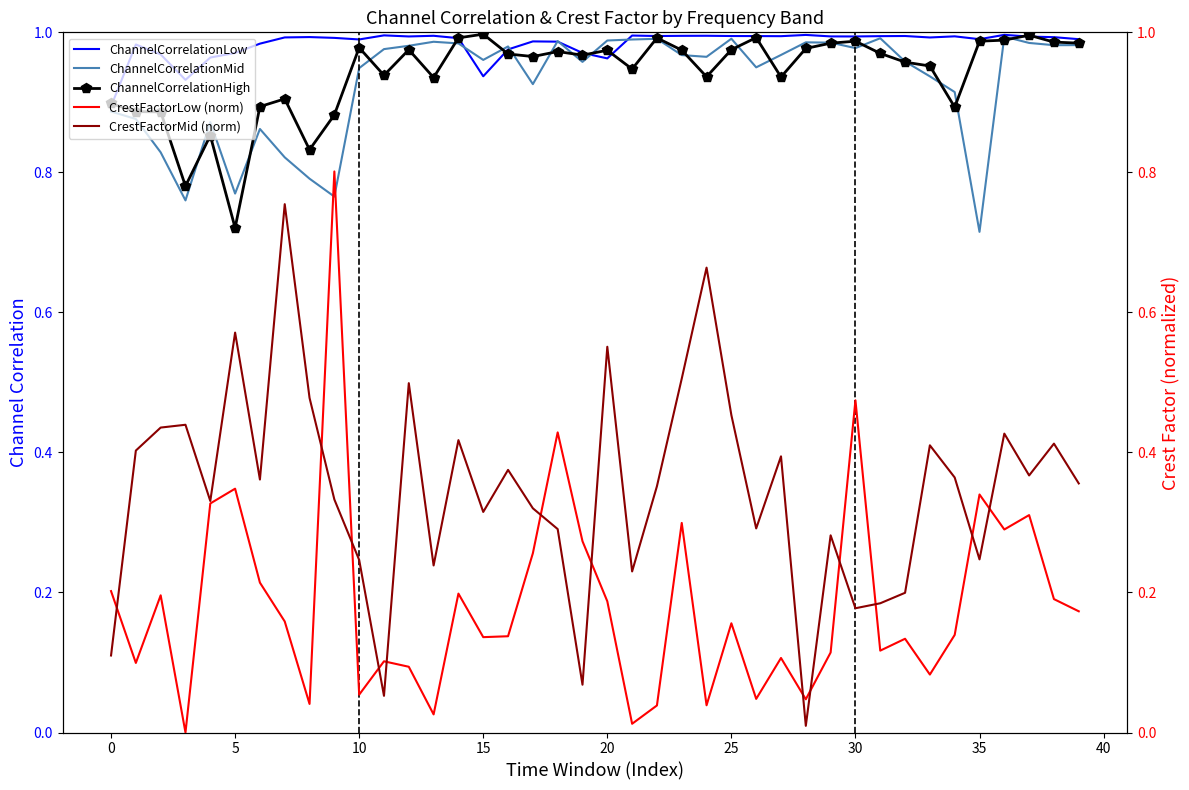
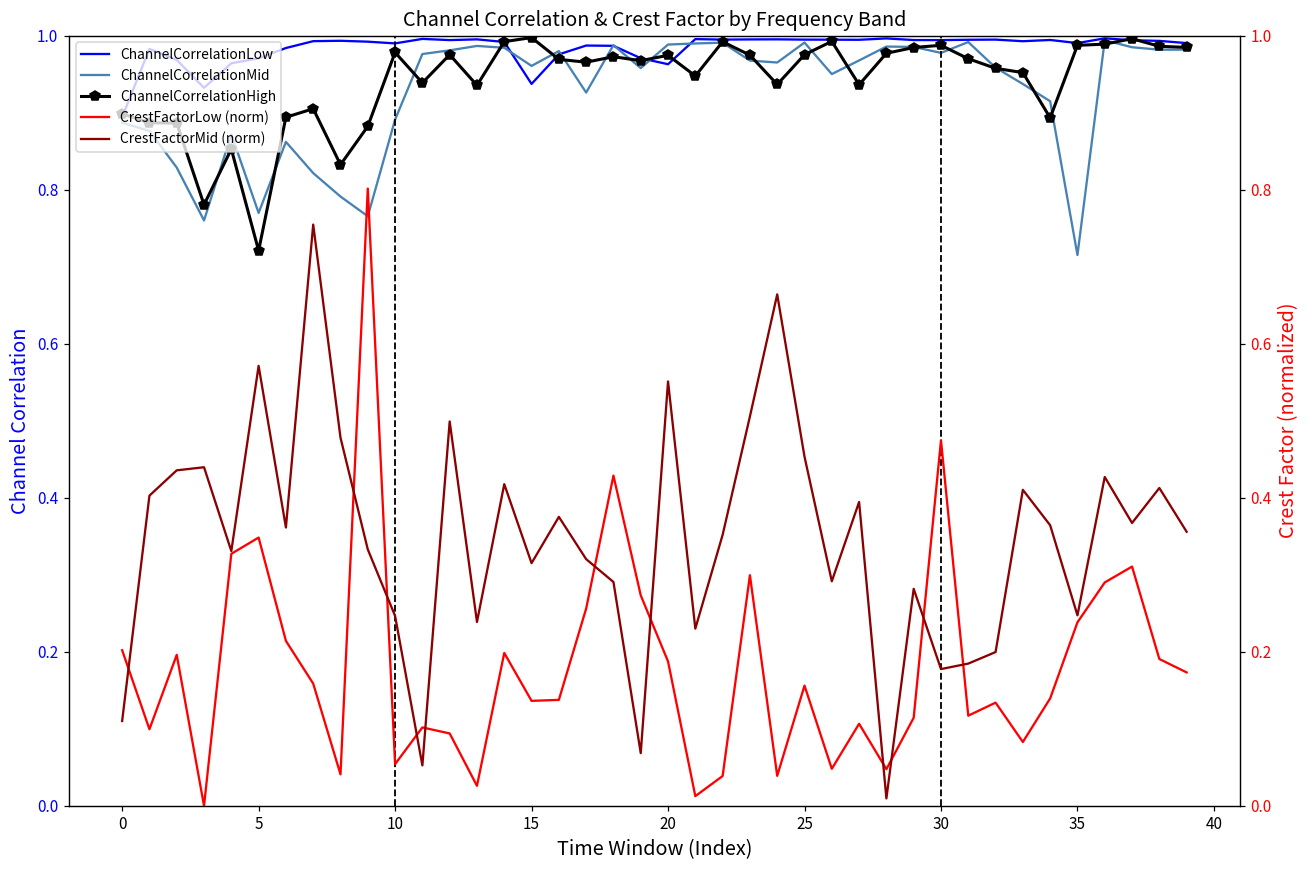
  {
    "ChannelCorrelationLow": {
      "10": 0.99,
      "15": 0.94,
      "20": 0.96,
      "25": 0.99,
      "30": 0.99
    },
    "ChannelCorrelationMid": {
      "5": 0.77,
-     "10": 0.95,
+     "10": 0.89,
      "15": 0.96,
      "20": 0.99,
      "25": 0.99,
      "30": 0.98,
      "35": 0.72
    },
    "ChannelCorrelationHigh": {
      "5": 0.72,
      "10": 0.98,
      "15": 1.00,
      "20": 0.97,
      "25": 0.98,
      "30": 0.99
    },
    "CrestFactorLow (norm)": {
      "0": 0.20,
      "5": 0.35,
      "10": 0.05,
      "15": 0.14,
      "20": 0.19,
      "25": 0.16,
      "30": 0.47,
-     "35": 0.34
+     "35": 0.24
    },
    "CrestFactorMid (norm)": {
      "0": 0.11,
      "5": 0.57,
      "10": 0.25,
      "15": 0.32,
      "20": 0.55,
      "25": 0.45,
      "30": 0.18,
      "35": 0.25
    }
  }
